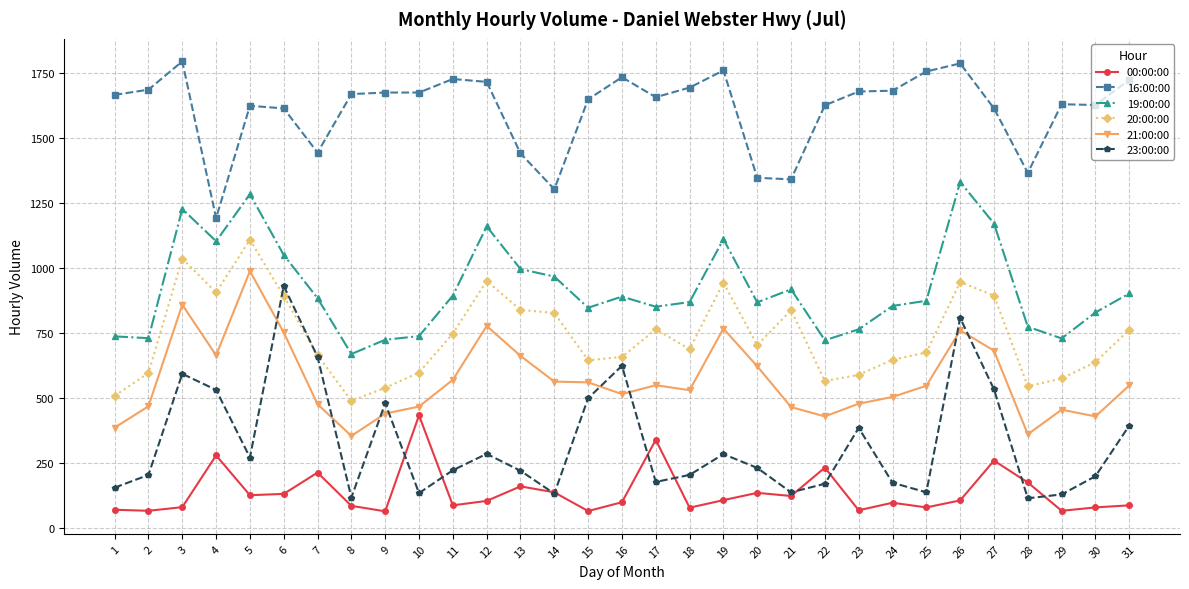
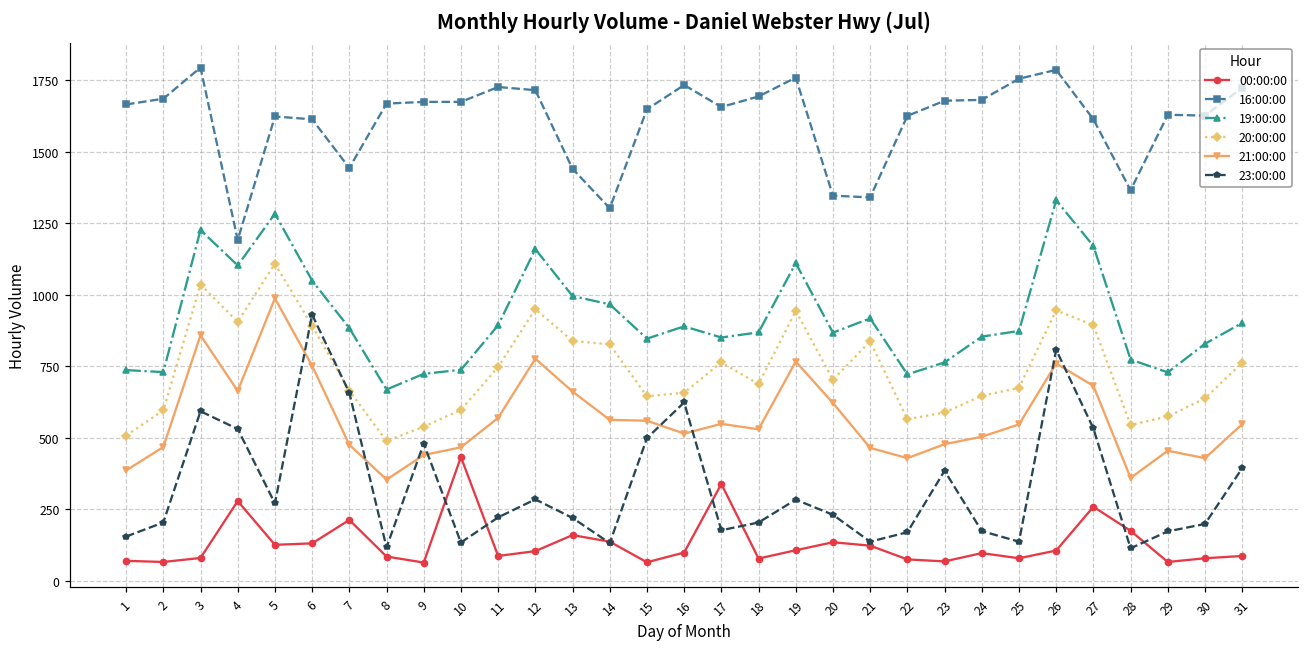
  {
    "00:00:00": {
      "1": 70,
      "2": 70,
      "3": 80,
      "4": 280,
      "5": 130,
      "6": 130,
      "7": 210,
      "8": 80,
      "9": 60,
      "10": 430,
      "11": 90,
      "12": 100,
      "13": 160,
      "15": 60,
      "16": 100,
      "17": 340,
      "18": 80,
      "19": 110,
      "20": 130,
      "21": 120,
-     "22": 230,
+     "22": 70,
      "23": 70,
      "24": 100,
      "25": 80,
      "26": 110,
      "27": 260,
      "28": 170,
      "29": 70,
      "30": 80,
      "31": 90
    },
    "23:00:00": {
      "1": 150,
      "2": 200,
      "3": 590,
      "4": 530,
      "5": 270,
      "6": 930,
      "8": 120,
      "9": 480,
      "10": 130,
      "11": 220,
      "12": 280,
      "13": 220,
      "15": 500,
      "16": 620,
      "17": 180,
      "18": 200,
      "19": 280,
      "20": 230,
      "21": 140,
      "22": 170,
      "23": 380,
      "24": 170,
      "25": 140,
      "26": 810,
      "27": 530,
      "28": 110,
-     "29": 130,
+     "29": 170,
      "30": 200,
      "31": 390
    }
  }
